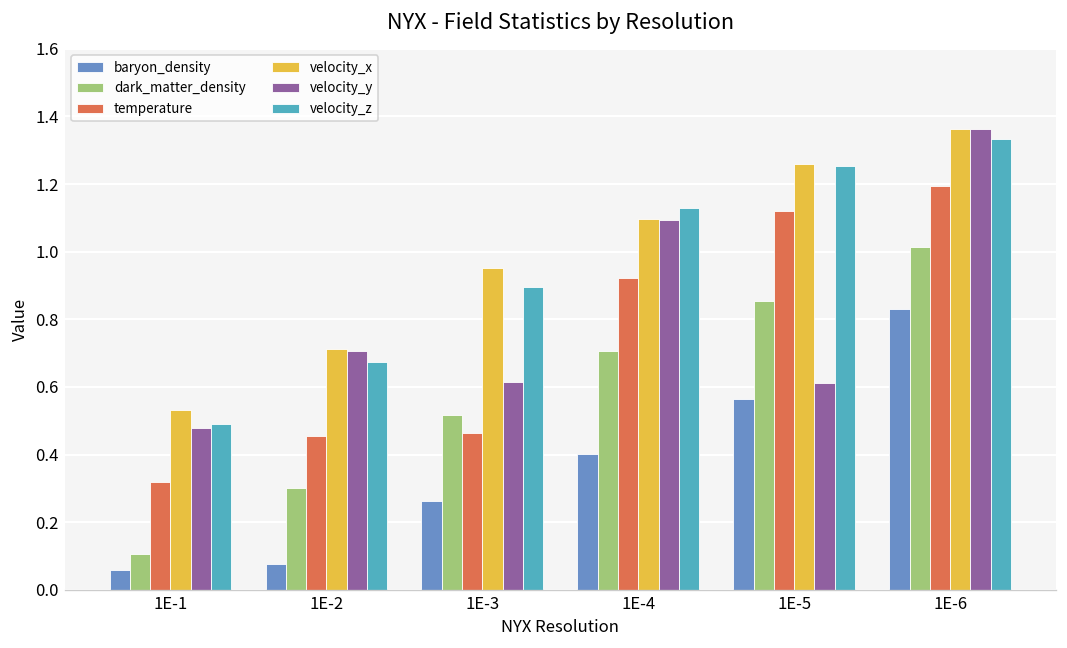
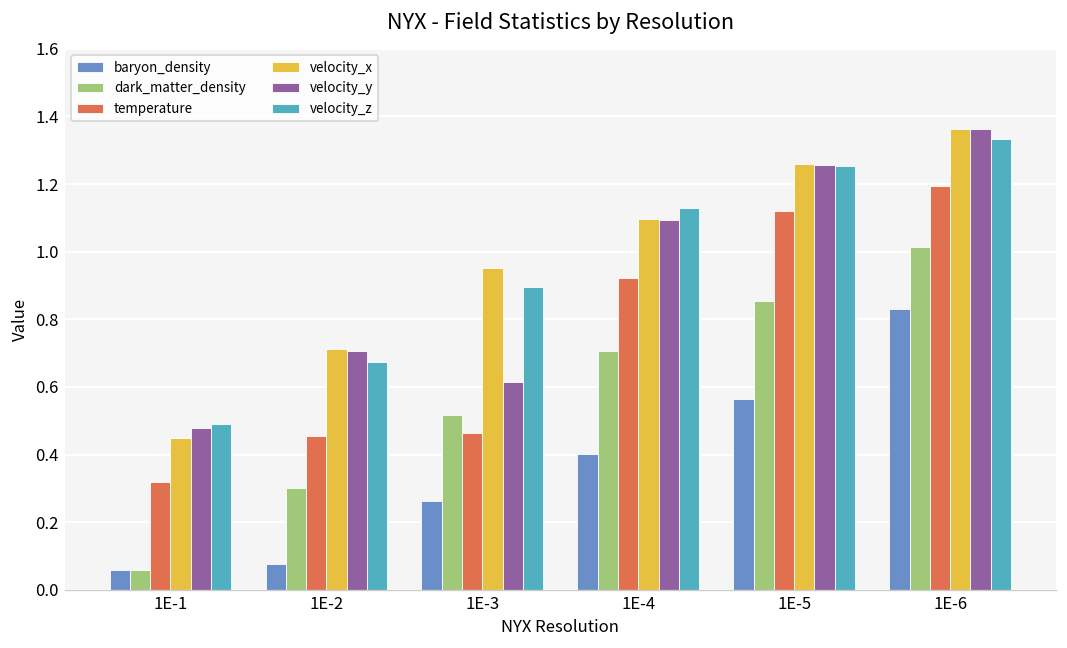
  {
    "dark_matter_density": {
-     "1E-1": 0.11,
+     "1E-1": 0.06,
      "1E-2": 0.30,
      "1E-3": 0.52,
      "1E-4": 0.71,
      "1E-5": 0.85,
      "1E-6": 1.01
    },
    "temperature": {
      "1E-1": 0.32,
      "1E-2": 0.45,
      "1E-3": 0.47,
      "1E-4": 0.92,
      "1E-5": 1.12,
      "1E-6": 1.19
    },
    "velocity_x": {
-     "1E-1": 0.53,
+     "1E-1": 0.45,
      "1E-2": 0.71,
      "1E-3": 0.95,
      "1E-4": 1.10,
      "1E-5": 1.26,
      "1E-6": 1.36
    },
    "velocity_y": {
      "1E-1": 0.48,
      "1E-2": 0.71,
      "1E-3": 0.62,
      "1E-4": 1.09,
-     "1E-5": 0.61,
+     "1E-5": 1.26,
      "1E-6": 1.36
    }
  }
